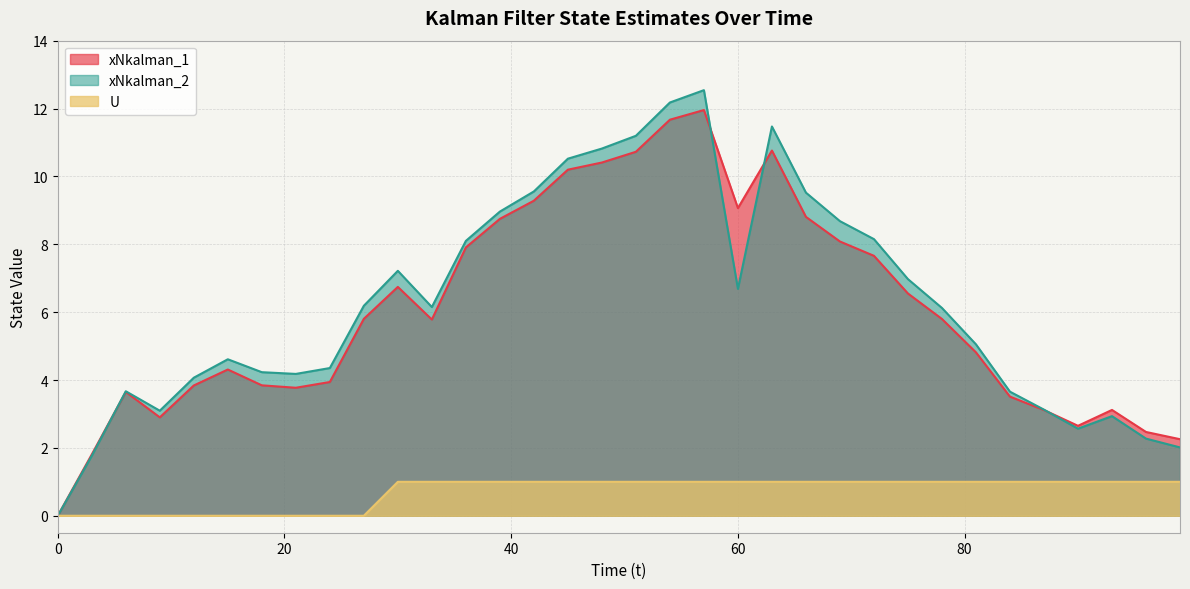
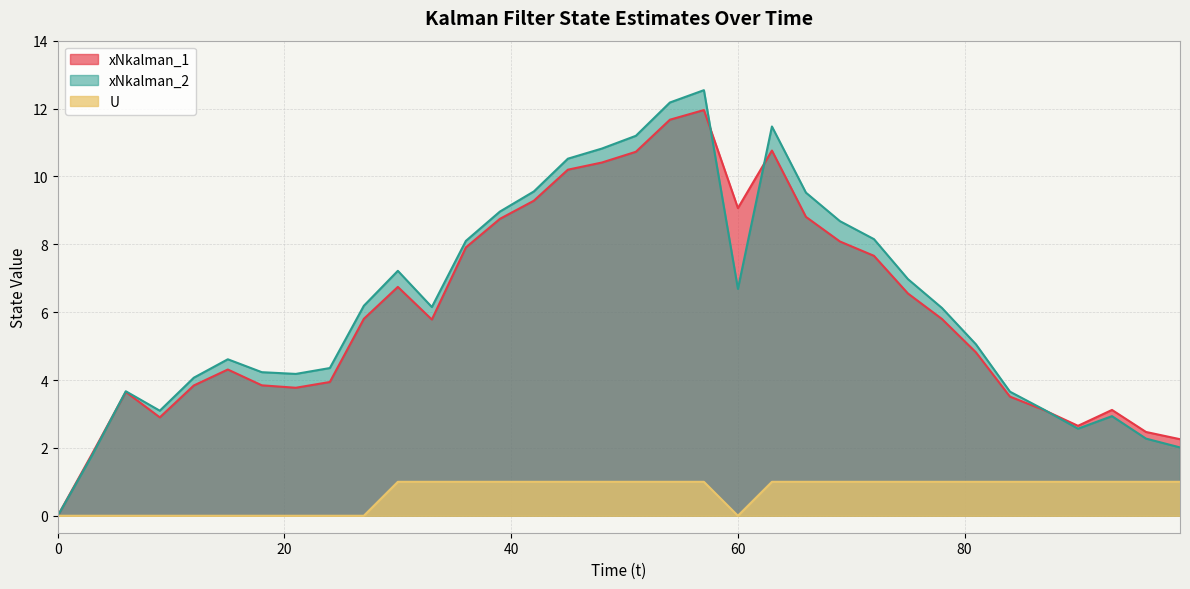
  {
    "xNkalman_1": {
      "60": 9
    },
    "xNkalman_2": {
      "60": 6.7
    },
    "U": {
-     "60": 1
+     "60": 0
    }
  }
